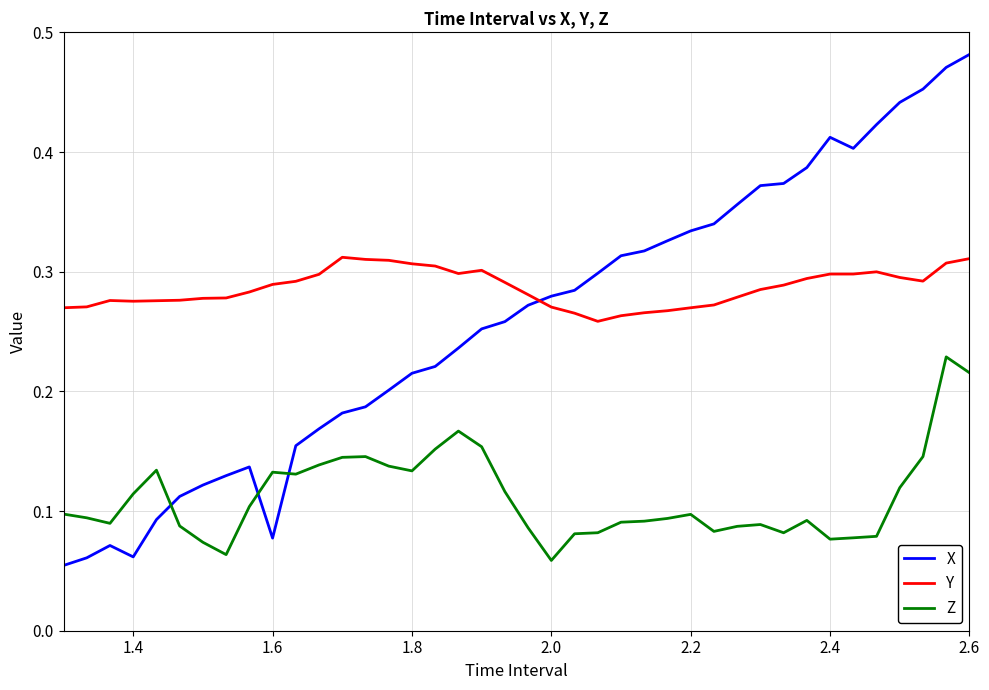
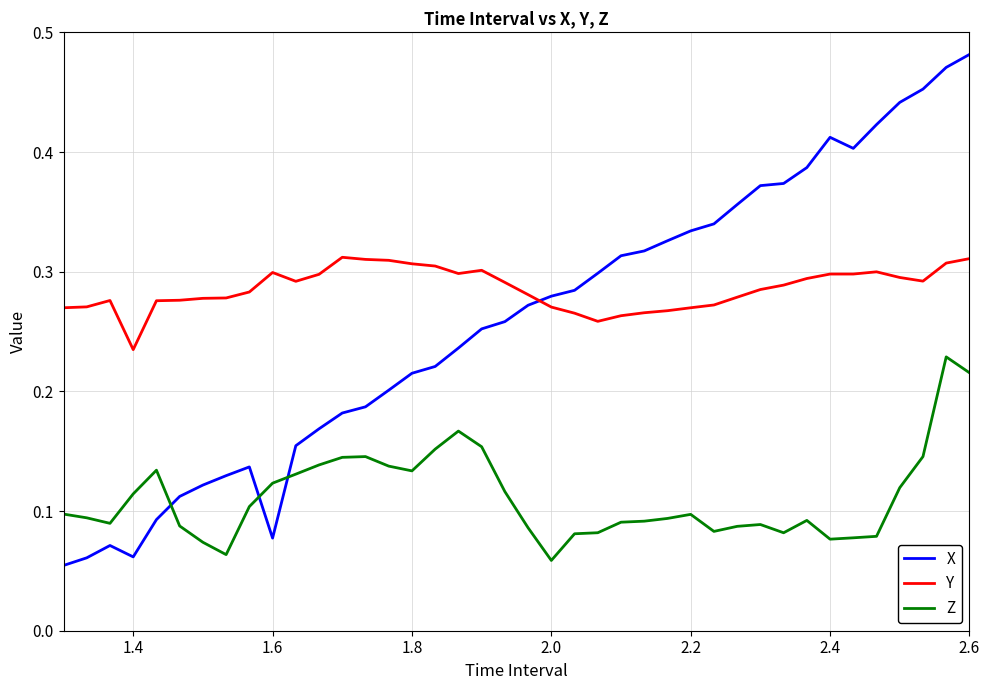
  {
    "X": {
      "1.4": 0.062,
      "1.6": 0.077,
      "1.8": 0.215,
      "2.0": 0.280,
      "2.2": 0.334,
      "2.4": 0.412,
      "2.6": 0.482
    },
    "Y": {
-     "1.4": 0.275,
-     "1.6": 0.289,
+     "1.4": 0.235,
+     "1.6": 0.299,
      "1.8": 0.307,
      "2.0": 0.270,
      "2.2": 0.270,
      "2.4": 0.298,
      "2.6": 0.311
    },
    "Z": {
      "1.4": 0.114,
-     "1.6": 0.132,
+     "1.6": 0.123,
      "1.8": 0.134,
      "2.0": 0.059,
      "2.2": 0.097,
      "2.4": 0.076,
      "2.6": 0.216
    }
  }
